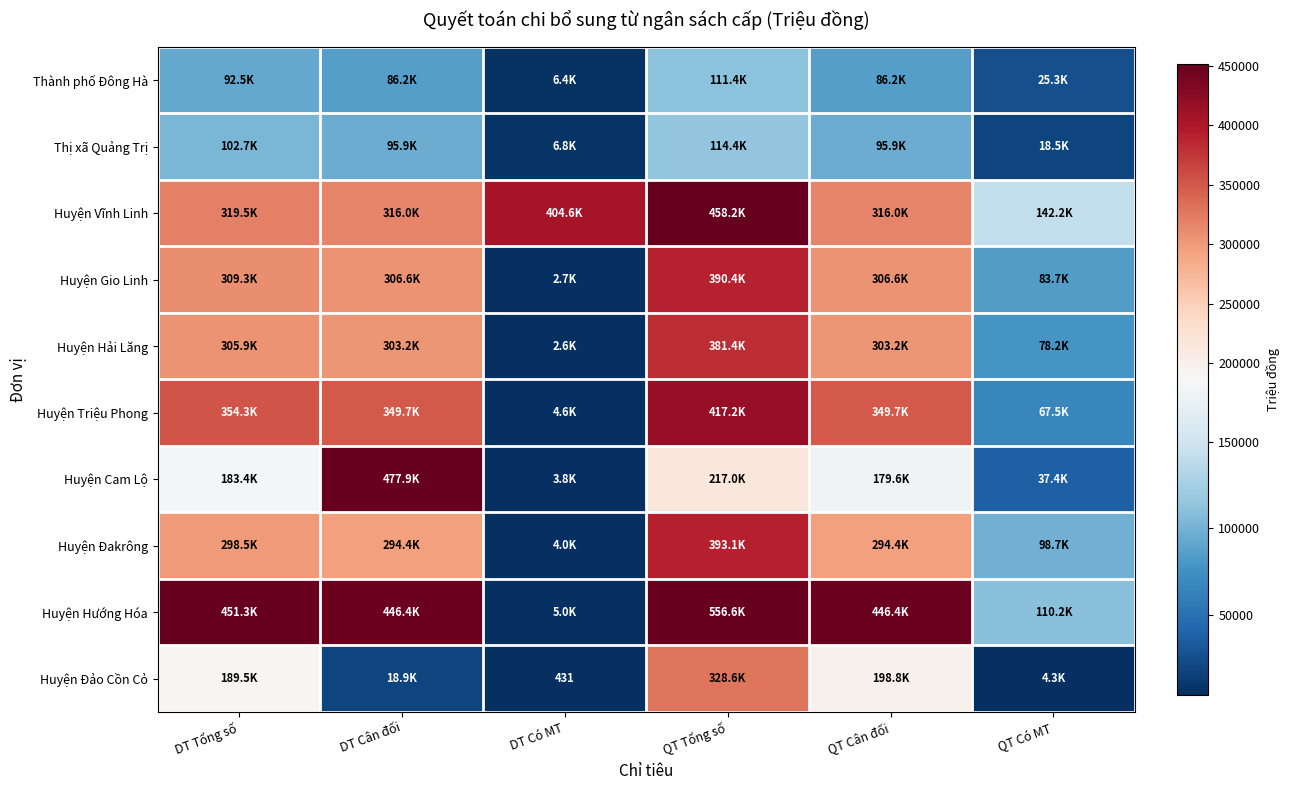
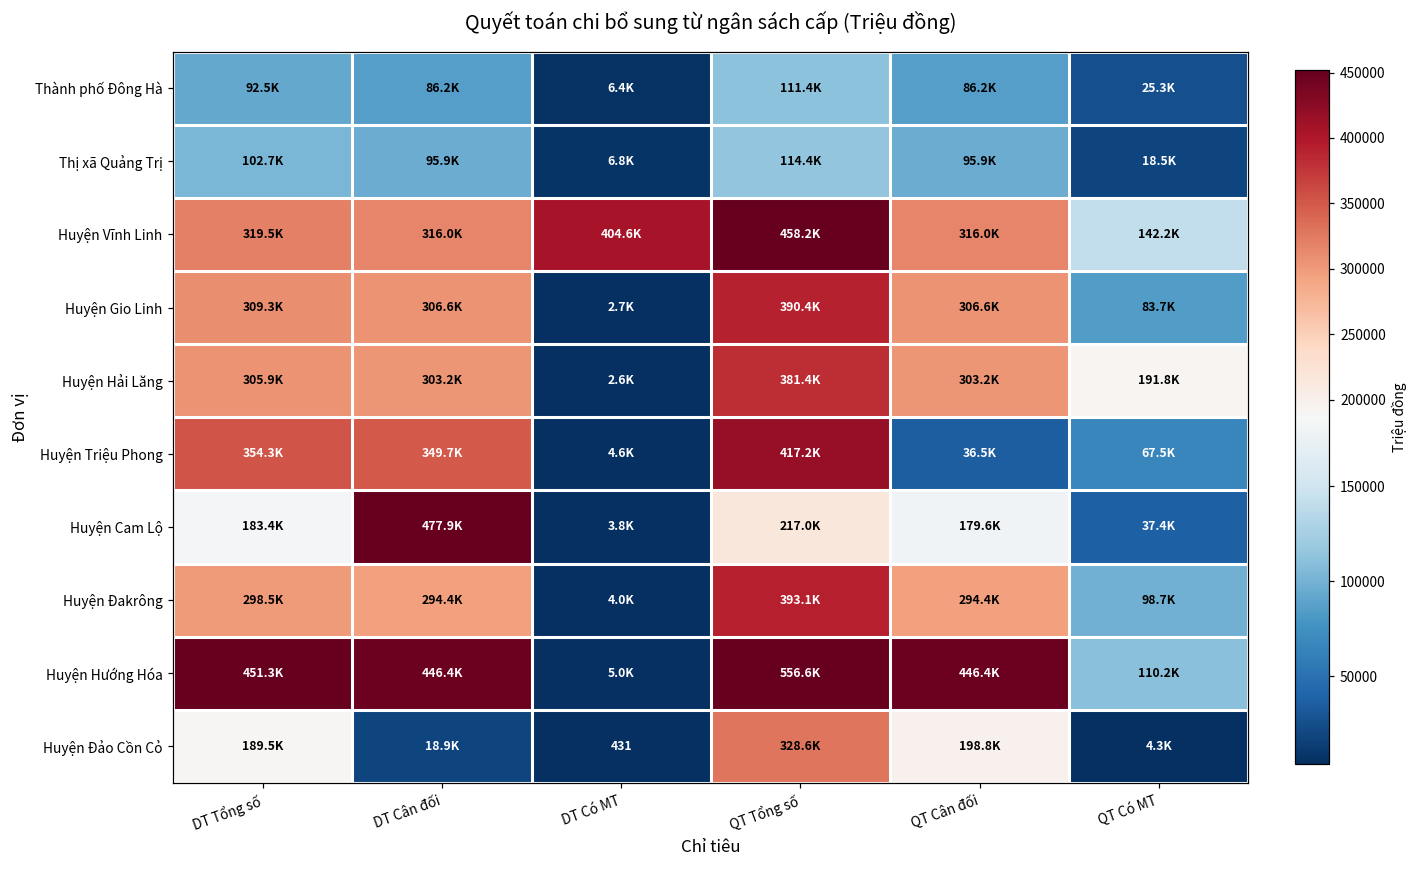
  {
    "Thành phố Đông Hà": {
      "DT Tổng số": "92.5K",
      "DT Cân đối": "86.2K",
      "DT Có MT": "6.4K",
      "QT Tổng số": "111.4K",
      "QT Cân đối": "86.2K",
      "QT Có MT": "25.3K"
    },
    "Thị xã Quảng Trị": {
      "DT Tổng số": "102.7K",
      "DT Cân đối": "95.9K",
      "DT Có MT": "6.8K",
      "QT Tổng số": "114.4K",
      "QT Cân đối": "95.9K",
      "QT Có MT": "18.5K"
    },
    "Huyện Vĩnh Linh": {
      "DT Tổng số": "319.5K",
      "DT Cân đối": "316.0K",
      "DT Có MT": "404.6K",
      "QT Tổng số": "458.2K",
      "QT Cân đối": "316.0K",
      "QT Có MT": "142.2K"
    },
    "Huyện Gio Linh": {
      "DT Tổng số": "309.3K",
      "DT Cân đối": "306.6K",
      "DT Có MT": "2.7K",
      "QT Tổng số": "390.4K",
      "QT Cân đối": "306.6K",
      "QT Có MT": "83.7K"
    },
    "Huyện Hải Lăng": {
      "DT Tổng số": "305.9K",
      "DT Cân đối": "303.2K",
      "DT Có MT": "2.6K",
      "QT Tổng số": "381.4K",
      "QT Cân đối": "303.2K",
-     "QT Có MT": "78.2K"
+     "QT Có MT": "191.8K"
    },
    "Huyện Triệu Phong": {
      "DT Tổng số": "354.3K",
      "DT Cân đối": "349.7K",
      "DT Có MT": "4.6K",
      "QT Tổng số": "417.2K",
-     "QT Cân đối": "349.7K",
+     "QT Cân đối": "36.5K",
      "QT Có MT": "67.5K"
    },
    "Huyện Cam Lộ": {
      "DT Tổng số": "183.4K",
      "DT Cân đối": "477.9K",
      "DT Có MT": "3.8K",
      "QT Tổng số": "217.0K",
      "QT Cân đối": "179.6K",
      "QT Có MT": "37.4K"
    },
    "Huyện Đakrông": {
      "DT Tổng số": "298.5K",
      "DT Cân đối": "294.4K",
      "DT Có MT": "4.0K",
      "QT Tổng số": "393.1K",
      "QT Cân đối": "294.4K",
      "QT Có MT": "98.7K"
    },
    "Huyện Hướng Hóa": {
      "DT Tổng số": "451.3K",
      "DT Cân đối": "446.4K",
      "DT Có MT": "5.0K",
      "QT Tổng số": "556.6K",
      "QT Cân đối": "446.4K",
      "QT Có MT": "110.2K"
    },
    "Huyện Đảo Cồn Cỏ": {
      "DT Tổng số": "189.5K",
      "DT Cân đối": "18.9K",
      "DT Có MT": "431",
      "QT Tổng số": "328.6K",
      "QT Cân đối": "198.8K",
      "QT Có MT": "4.3K"
    }
  }
